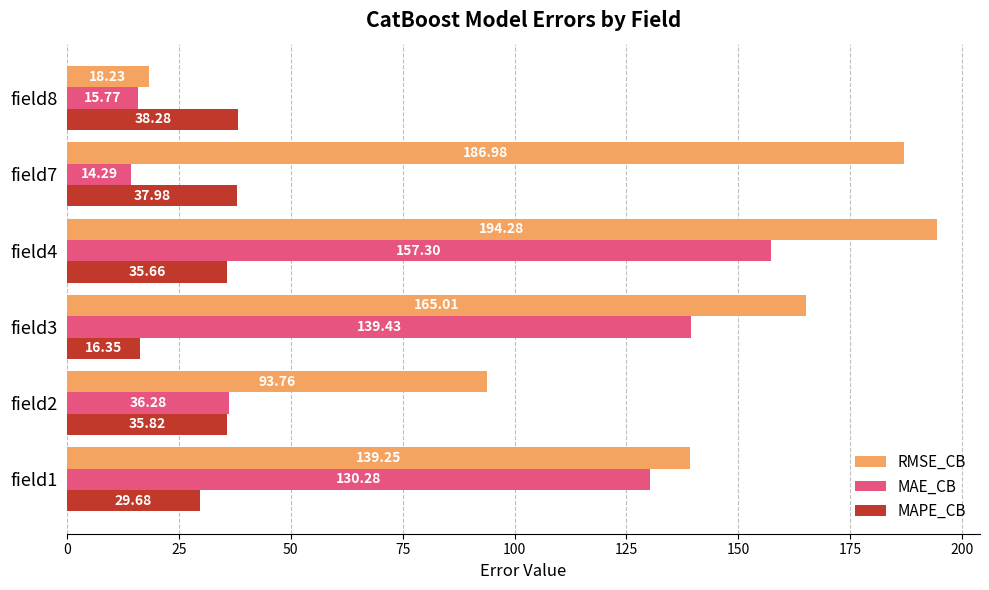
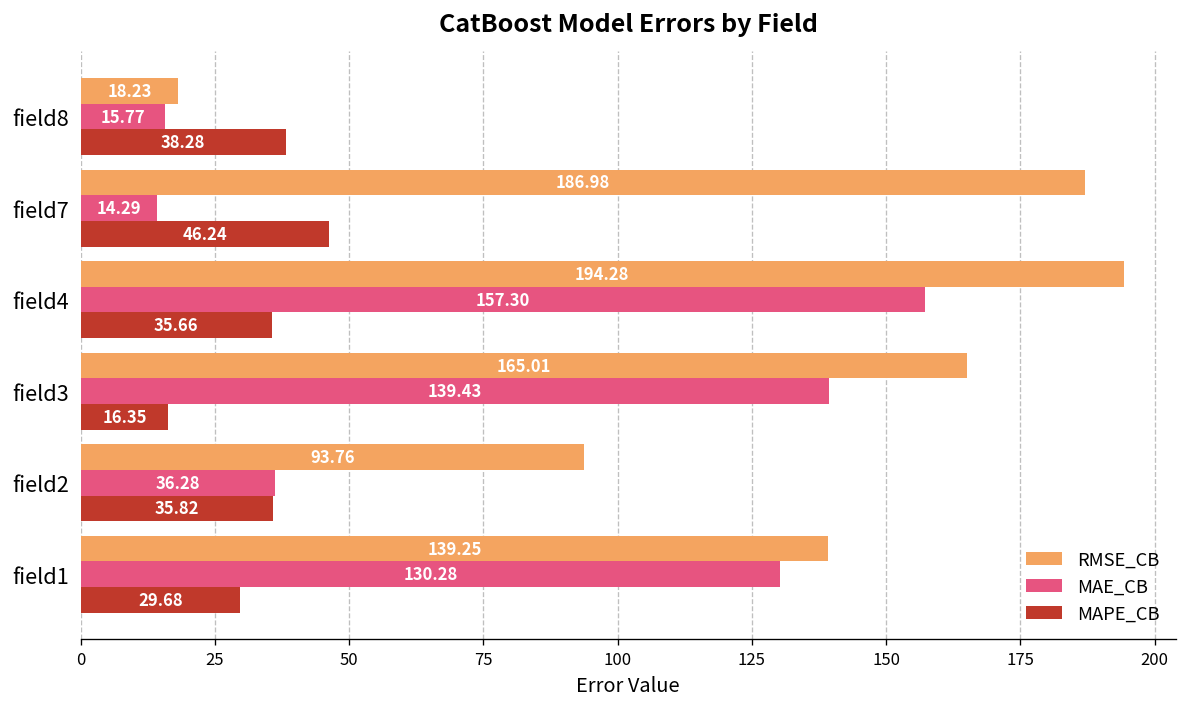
  {
    "RMSE_CB": {
      "field8": 18.23,
      "field7": 186.98,
      "field4": 194.28,
      "field3": 165.01,
      "field2": 93.76,
      "field1": 139.25
    },
    "MAE_CB": {
      "field8": 15.77,
      "field7": 14.29,
      "field4": 157.30,
      "field3": 139.43,
      "field2": 36.28,
      "field1": 130.28
    },
    "MAPE_CB": {
      "field8": 38.28,
-     "field7": 37.98,
+     "field7": 46.24,
      "field4": 35.66,
      "field3": 16.35,
      "field2": 35.82,
      "field1": 29.68
    }
  }
